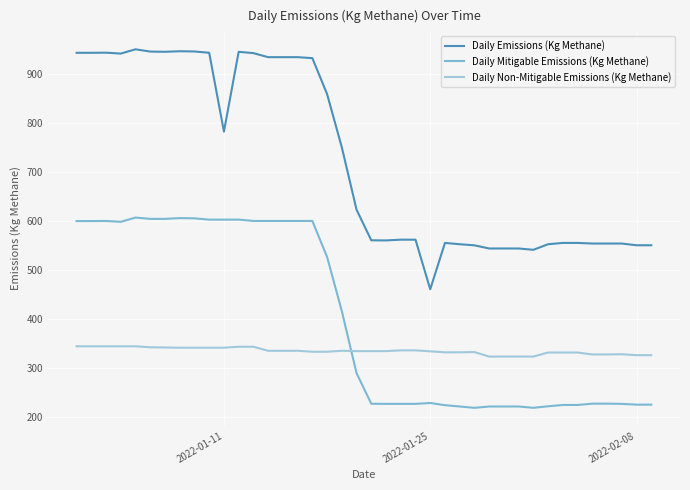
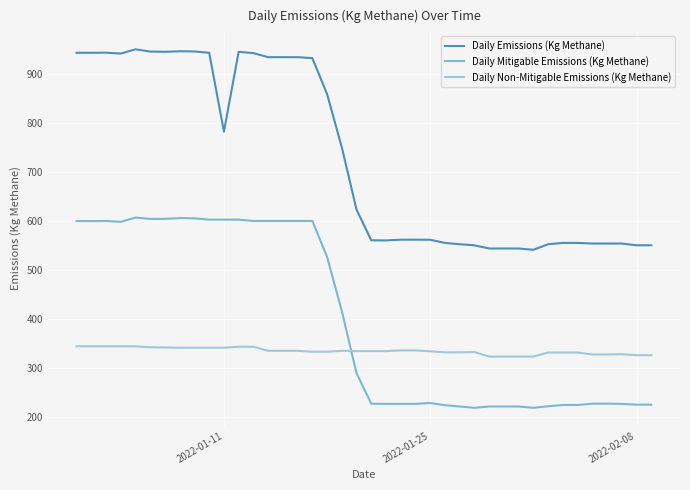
  {
    "Daily Emissions (Kg Methane)": {
      "2022-01-11": 780,
-     "2022-01-25": 460,
+     "2022-01-25": 560,
      "2022-02-08": 550
    }
  }
